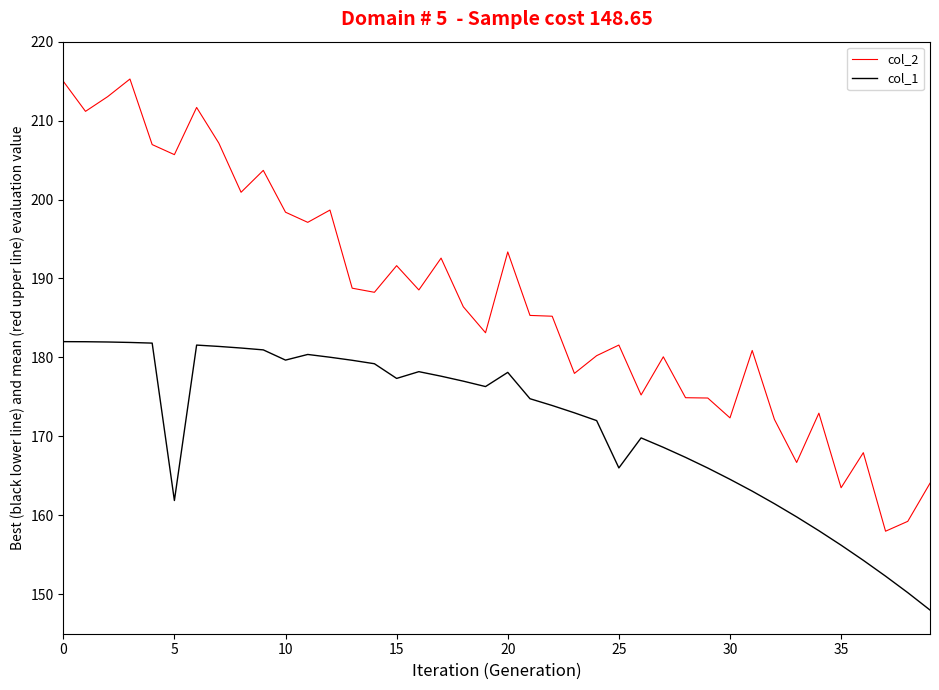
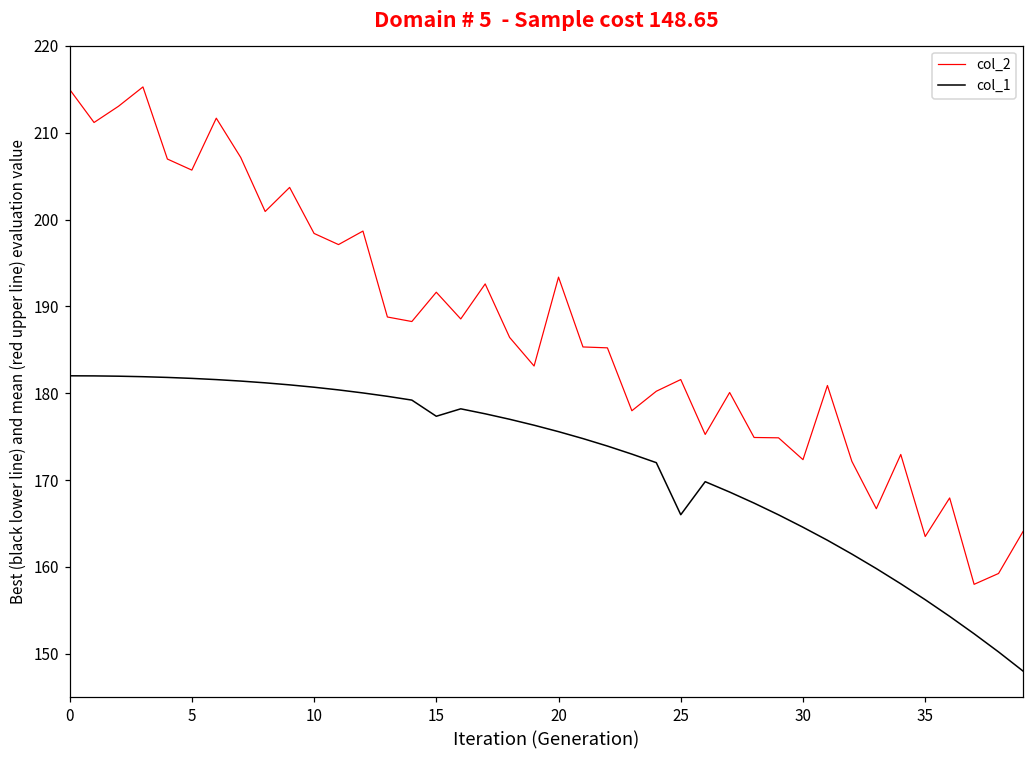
  {
    "col_2": {
      "0": 215,
      "5": 206,
      "10": 198,
      "15": 192,
      "20": 193,
      "25": 182,
      "30": 172,
      "35": 163
    },
    "col_1": {
      "0": 182,
-     "5": 162,
-     "10": 180,
+     "5": 182,
+     "10": 181,
      "15": 177,
-     "20": 178,
+     "20": 176,
      "25": 166,
      "30": 165,
      "35": 156
    }
  }
